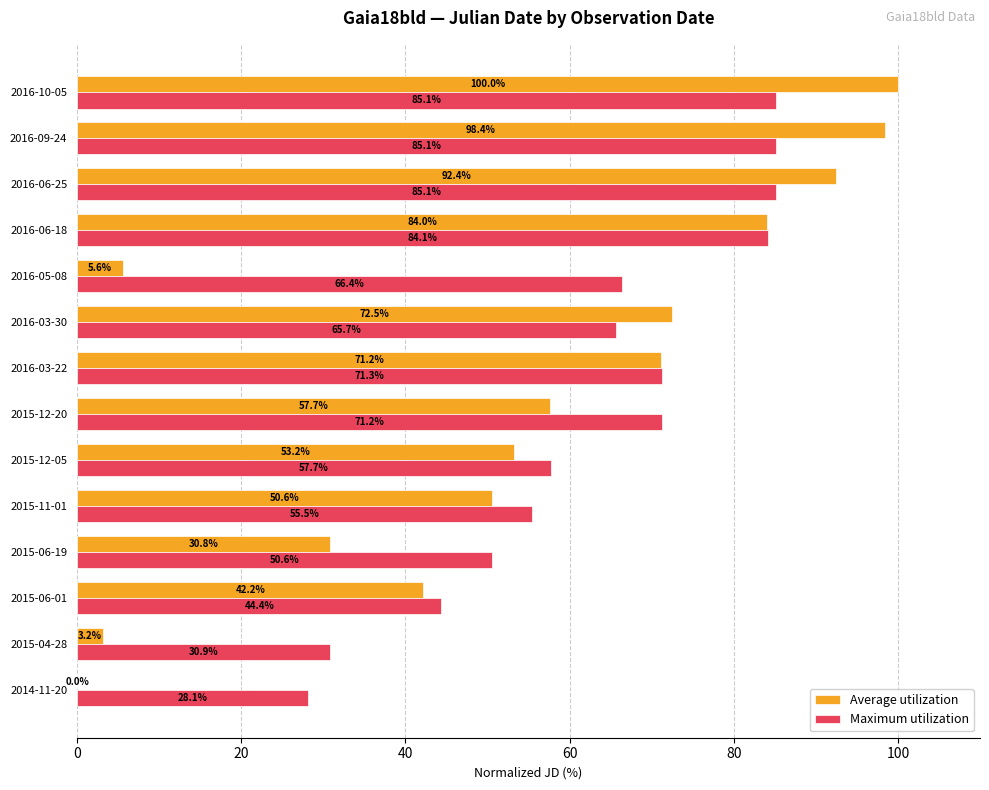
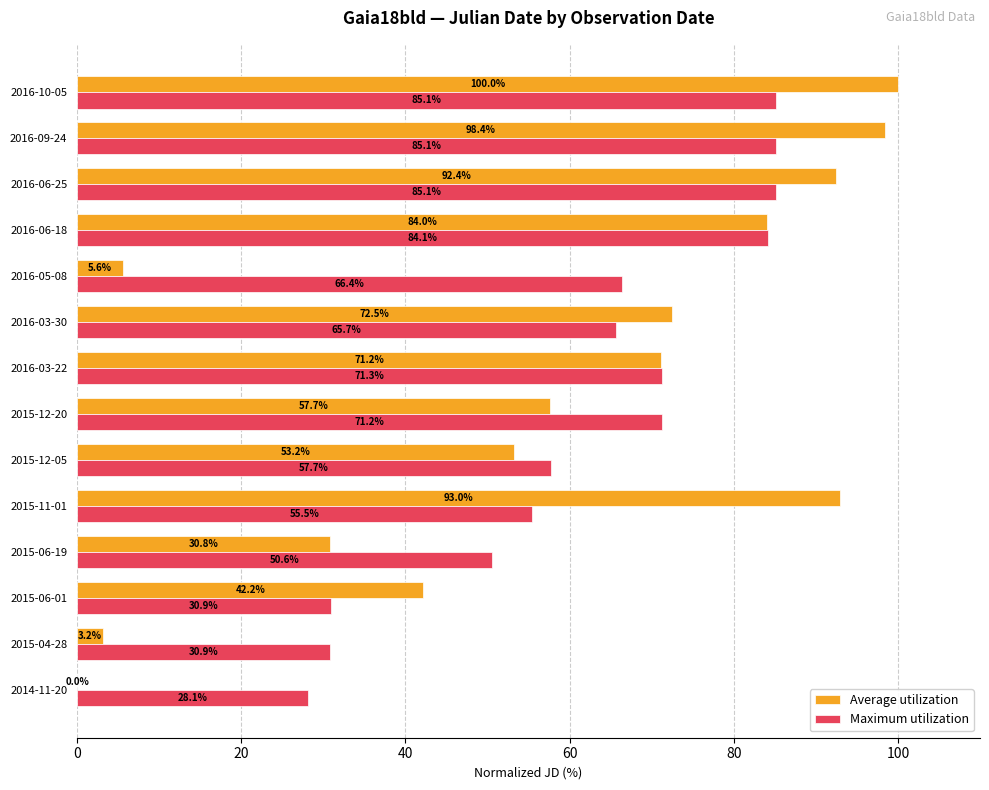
  {
    "Average utilization": {
      "2016-10-05": "100.0%",
      "2016-09-24": "98.4%",
      "2016-06-25": "92.4%",
      "2016-06-18": "84.0%",
      "2016-05-08": "5.6%",
      "2016-03-30": "72.5%",
      "2016-03-22": "71.2%",
      "2015-12-20": "57.7%",
      "2015-12-05": "53.2%",
-     "2015-11-01": "50.6%",
+     "2015-11-01": "93.0%",
      "2015-06-19": "30.8%",
      "2015-06-01": "42.2%",
      "2015-04-28": "3.2%",
      "2014-11-20": "0.0%"
    },
    "Maximum utilization": {
      "2016-10-05": "85.1%",
      "2016-09-24": "85.1%",
      "2016-06-25": "85.1%",
      "2016-06-18": "84.1%",
      "2016-05-08": "66.4%",
      "2016-03-30": "65.7%",
      "2016-03-22": "71.3%",
      "2015-12-20": "71.2%",
      "2015-12-05": "57.7%",
      "2015-11-01": "55.5%",
      "2015-06-19": "50.6%",
-     "2015-06-01": "44.4%",
+     "2015-06-01": "30.9%",
      "2015-04-28": "30.9%",
      "2014-11-20": "28.1%"
    }
  }
